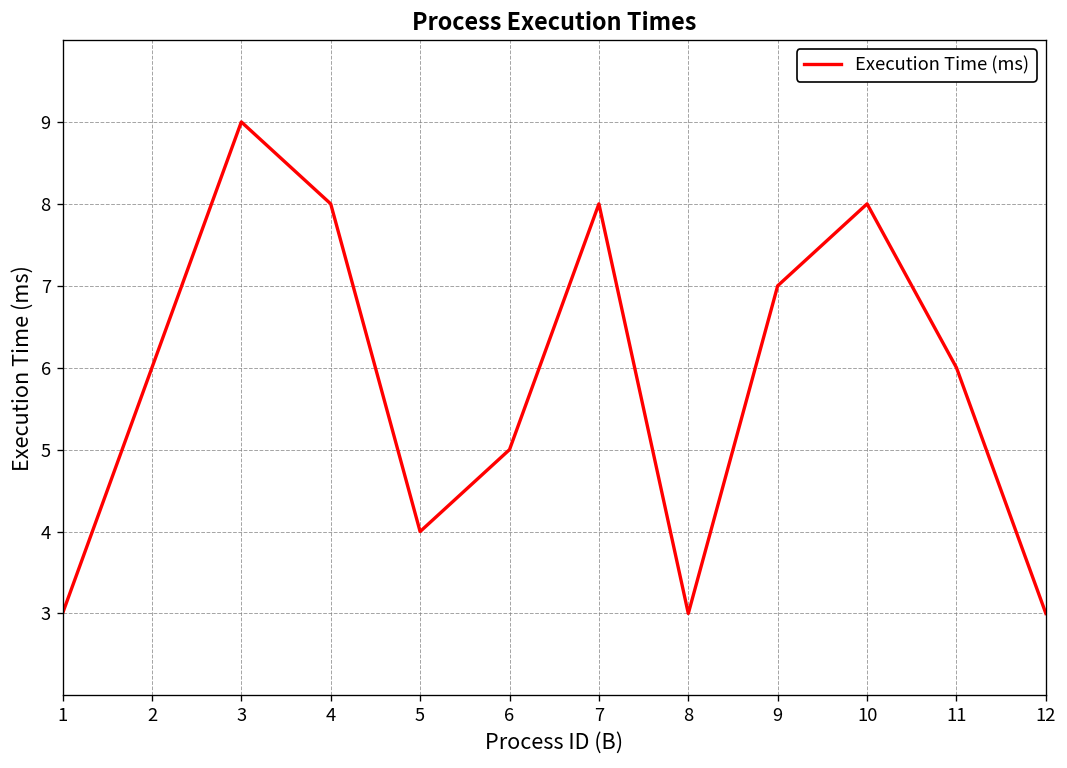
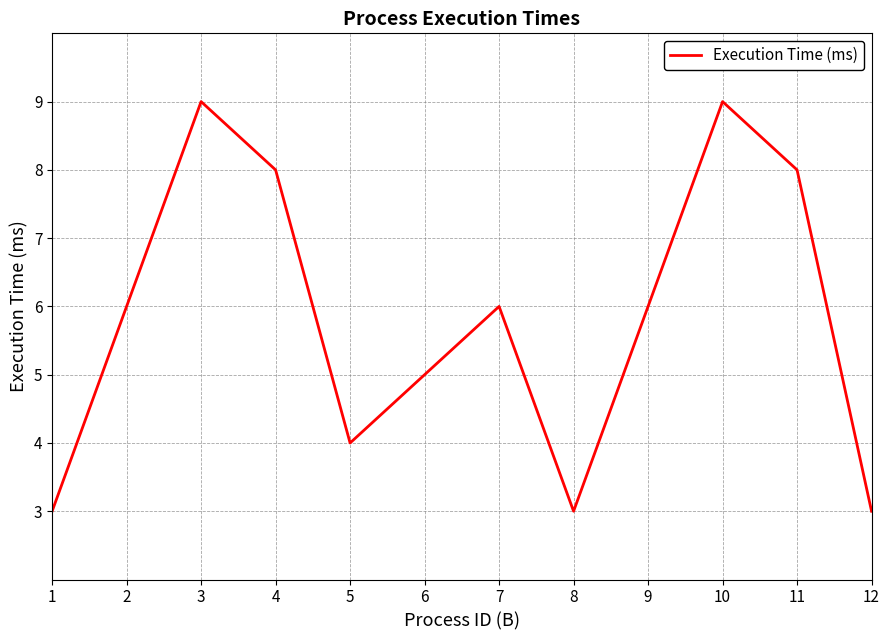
  {
    "1": 3,
    "2": 6,
    "3": 9,
    "4": 8,
    "5": 4,
    "6": 5,
-   "7": 8,
+   "7": 6,
    "8": 3,
-   "9": 7,
-   "10": 8,
-   "11": 6,
+   "9": 6,
+   "10": 9,
+   "11": 8,
    "12": 3
  }
